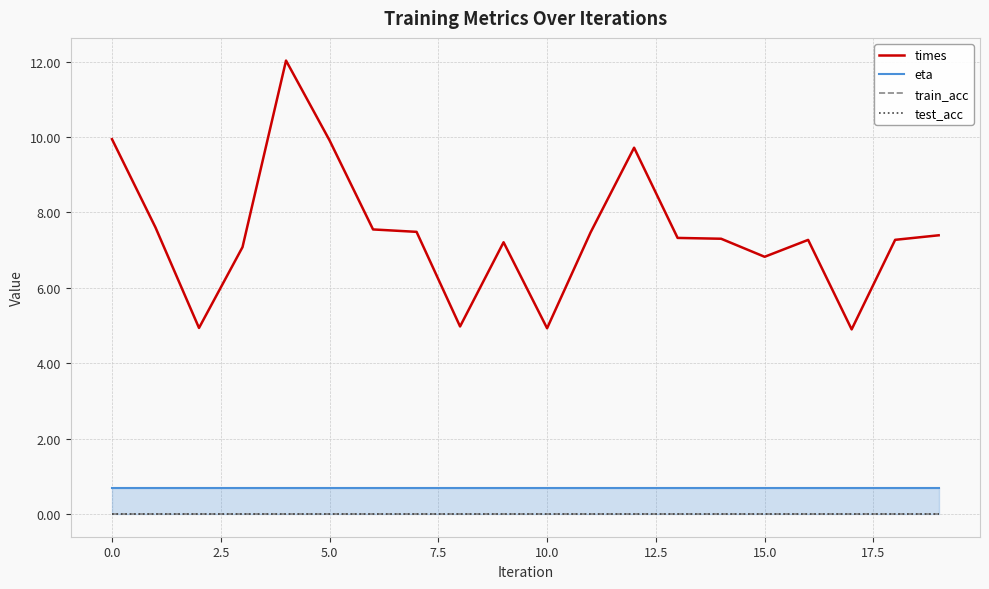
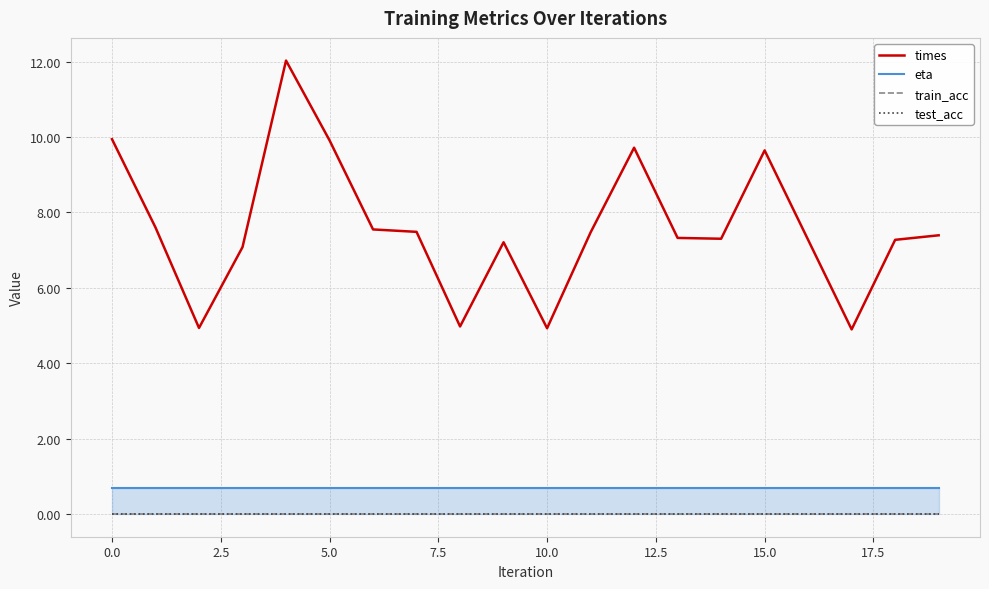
  {
    "times": {
      "0.0": 9.9,
      "5.0": 9.9,
      "10.0": 4.9,
-     "15.0": 6.8
+     "15.0": 9.6
    },
    "eta": {
      "0.0": 0.7,
      "5.0": 0.7,
      "10.0": 0.7,
      "15.0": 0.7
    },
    "test_acc": {
      "0.0": 0.0,
      "5.0": 0.0,
      "10.0": 0.0,
      "15.0": 0.0
    }
  }
